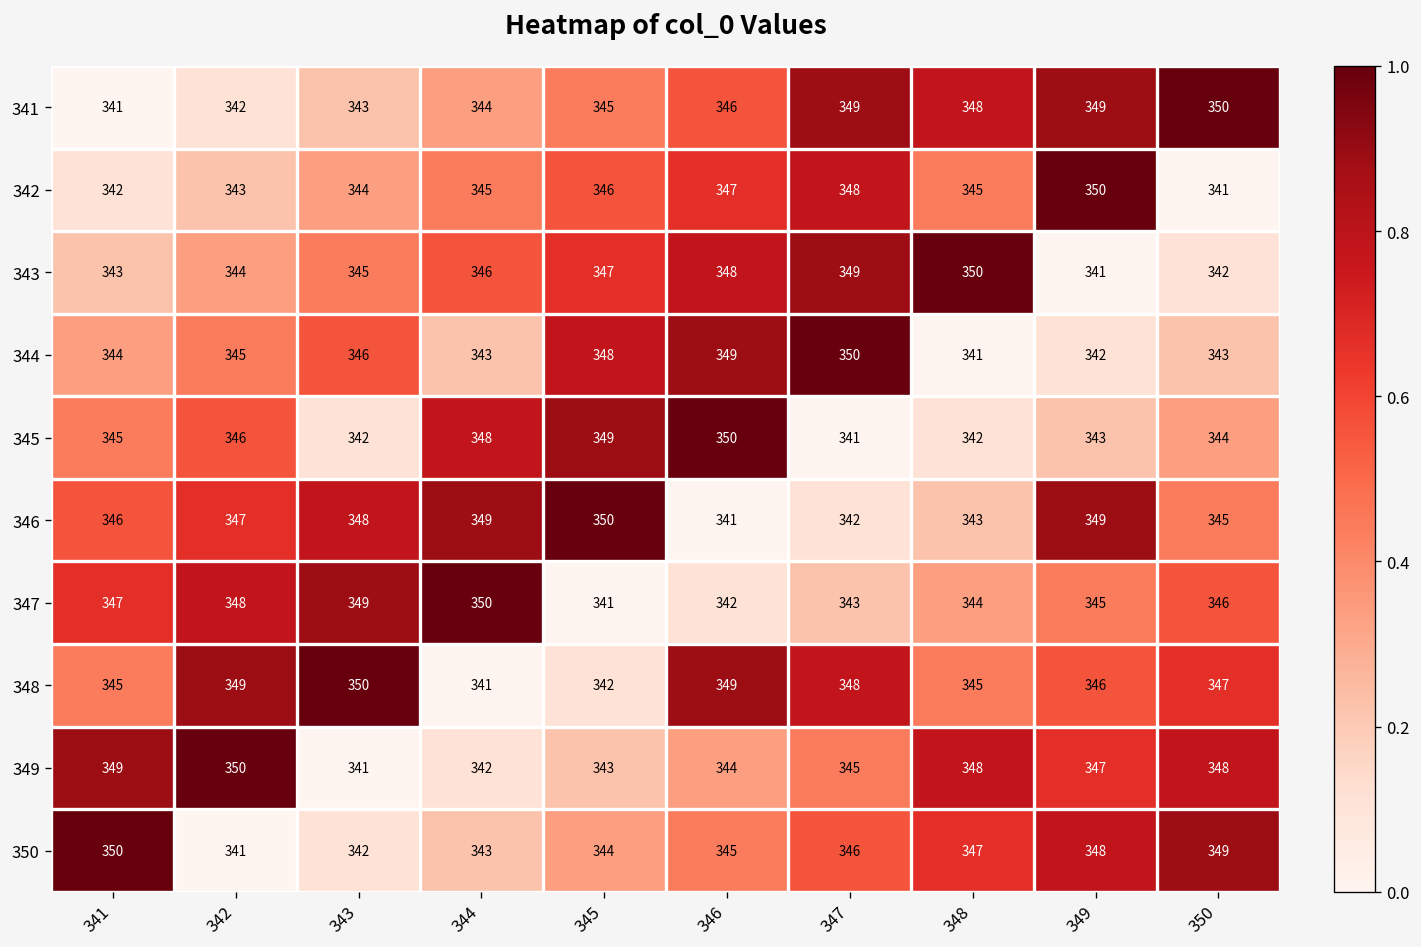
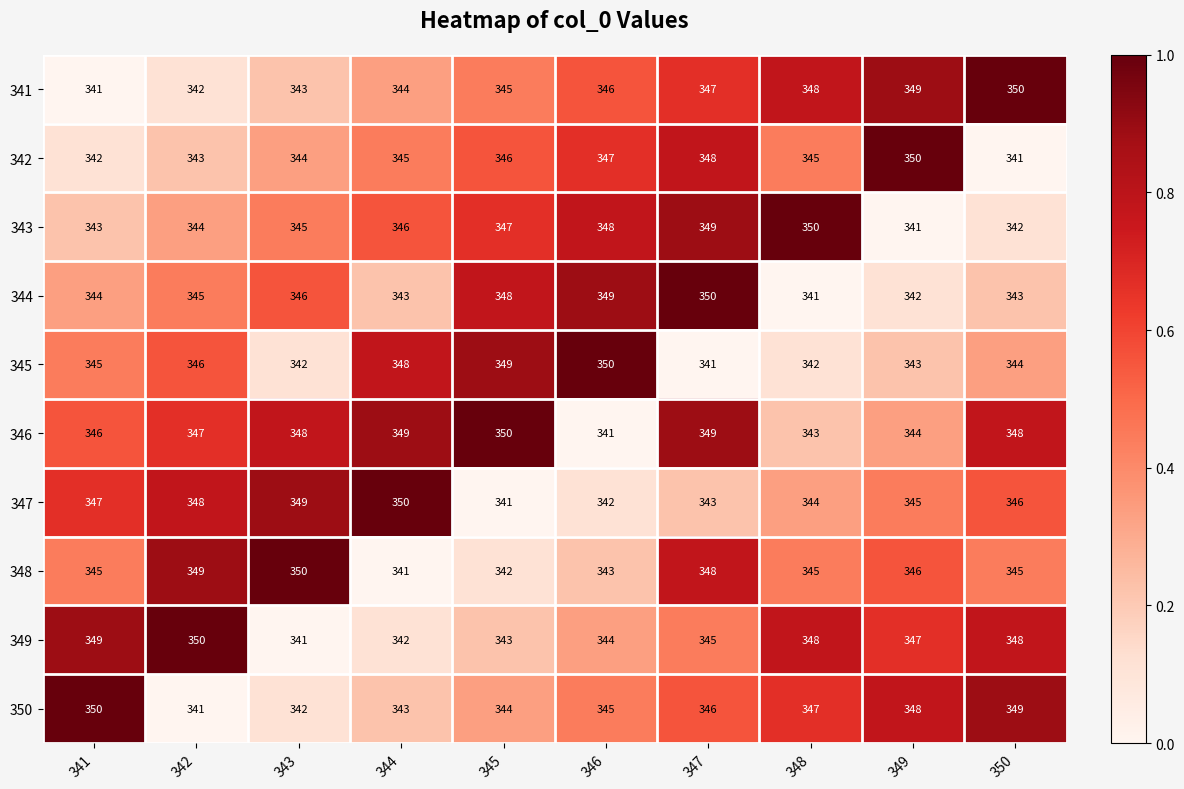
  {
    "341": {
      "341": 341,
      "342": 342,
      "343": 343,
      "344": 344,
      "345": 345,
      "346": 346,
-     "347": 349,
+     "347": 347,
      "348": 348,
      "349": 349,
      "350": 350
    },
    "342": {
      "341": 342,
      "342": 343,
      "343": 344,
      "344": 345,
      "345": 346,
      "346": 347,
      "347": 348,
      "348": 345,
      "349": 350,
      "350": 341
    },
    "343": {
      "341": 343,
      "342": 344,
      "343": 345,
      "344": 346,
      "345": 347,
      "346": 348,
      "347": 349,
      "348": 350,
      "349": 341,
      "350": 342
    },
    "344": {
      "341": 344,
      "342": 345,
      "343": 346,
      "344": 343,
      "345": 348,
      "346": 349,
      "347": 350,
      "348": 341,
      "349": 342,
      "350": 343
    },
    "345": {
      "341": 345,
      "342": 346,
      "343": 342,
      "344": 348,
      "345": 349,
      "346": 350,
      "347": 341,
      "348": 342,
      "349": 343,
      "350": 344
    },
    "346": {
      "341": 346,
      "342": 347,
      "343": 348,
      "344": 349,
      "345": 350,
      "346": 341,
-     "347": 342,
+     "347": 349,
      "348": 343,
-     "349": 349,
-     "350": 345
+     "349": 344,
+     "350": 348
    },
    "347": {
      "341": 347,
      "342": 348,
      "343": 349,
      "344": 350,
      "345": 341,
      "346": 342,
      "347": 343,
      "348": 344,
      "349": 345,
      "350": 346
    },
    "348": {
      "341": 345,
      "342": 349,
      "343": 350,
      "344": 341,
      "345": 342,
-     "346": 349,
+     "346": 343,
      "347": 348,
      "348": 345,
      "349": 346,
-     "350": 347
+     "350": 345
    },
    "349": {
      "341": 349,
      "342": 350,
      "343": 341,
      "344": 342,
      "345": 343,
      "346": 344,
      "347": 345,
      "348": 348,
      "349": 347,
      "350": 348
    },
    "350": {
      "341": 350,
      "342": 341,
      "343": 342,
      "344": 343,
      "345": 344,
      "346": 345,
      "347": 346,
      "348": 347,
      "349": 348,
      "350": 349
    }
  }
